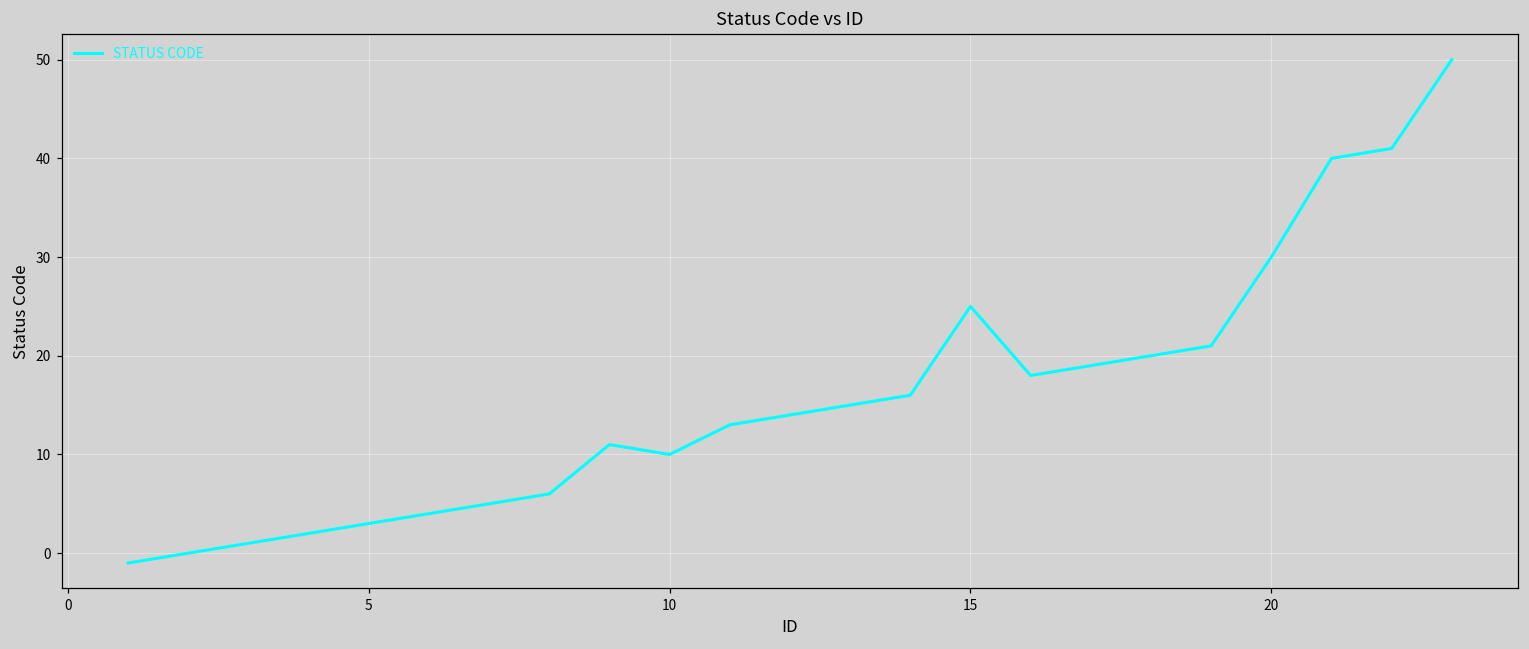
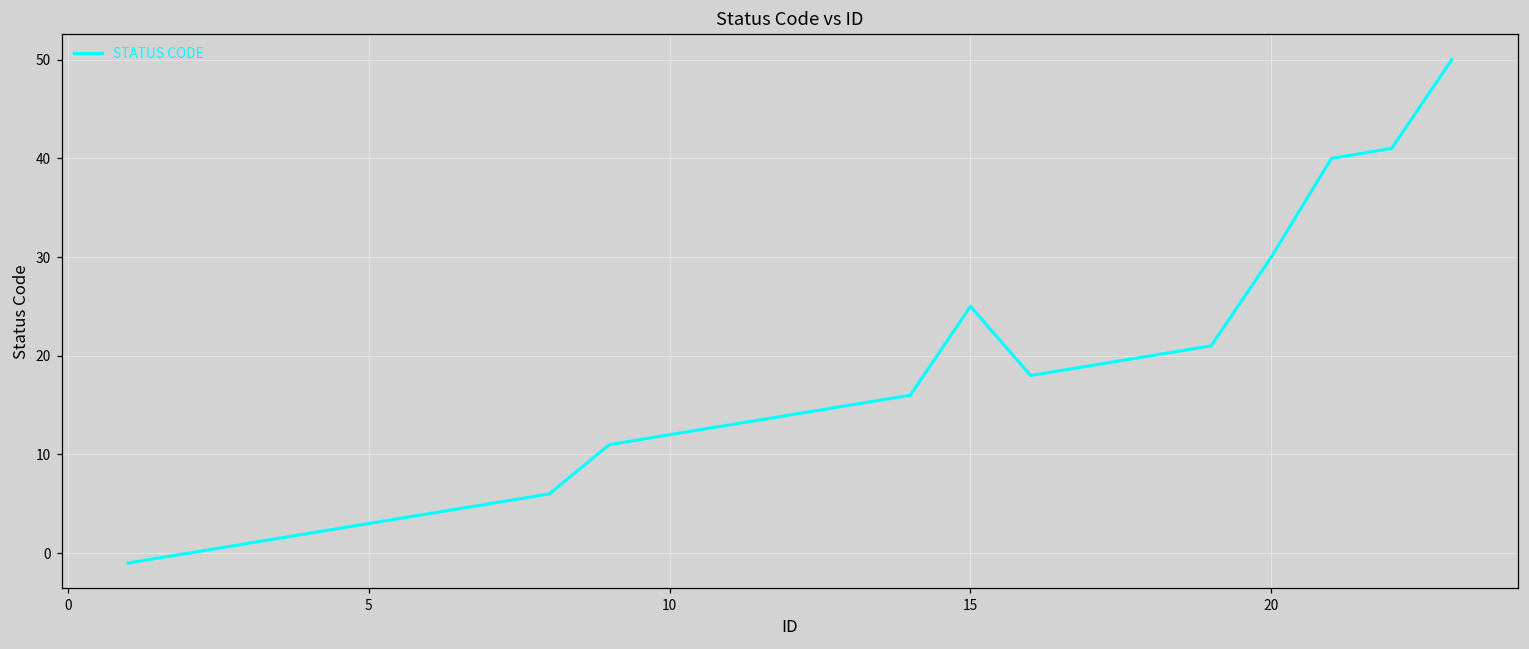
  {
    "5": 3,
-   "10": 10,
+   "10": 12,
    "15": 25,
    "20": 30
  }
